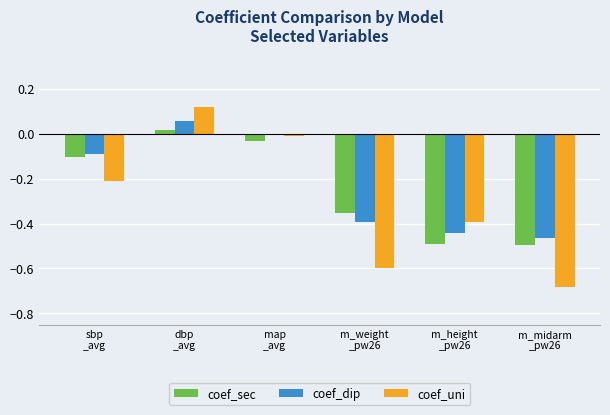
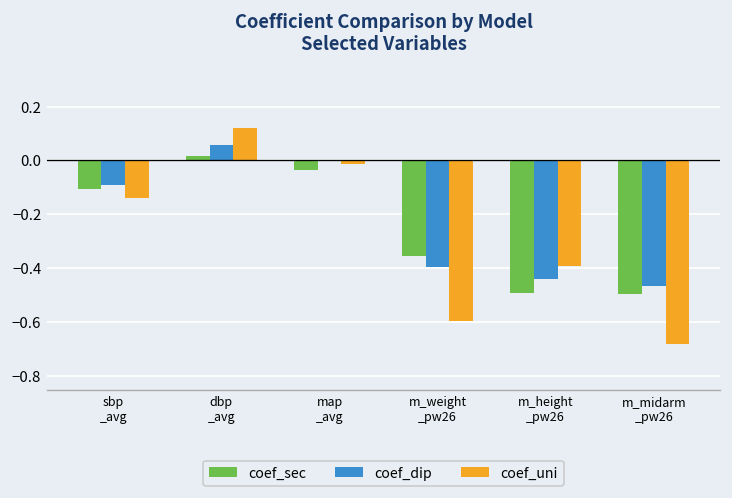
  {
    "coef_sec": {
      "sbp _avg": -0.11,
      "dbp _avg": 0.02,
      "map _avg": -0.03,
      "m_weight _pw26": -0.35,
      "m_height _pw26": -0.49,
      "m_midarm _pw26": -0.49
    },
    "coef_dip": {
      "sbp _avg": -0.09,
      "dbp _avg": 0.06,
      "m_weight _pw26": -0.39,
      "m_height _pw26": -0.44,
      "m_midarm _pw26": -0.46
    },
    "coef_uni": {
-     "sbp _avg": -0.21,
+     "sbp _avg": -0.14,
      "dbp _avg": 0.12,
      "map _avg": -0.01,
      "m_weight _pw26": -0.60,
      "m_height _pw26": -0.39,
      "m_midarm _pw26": -0.68
    }
  }
